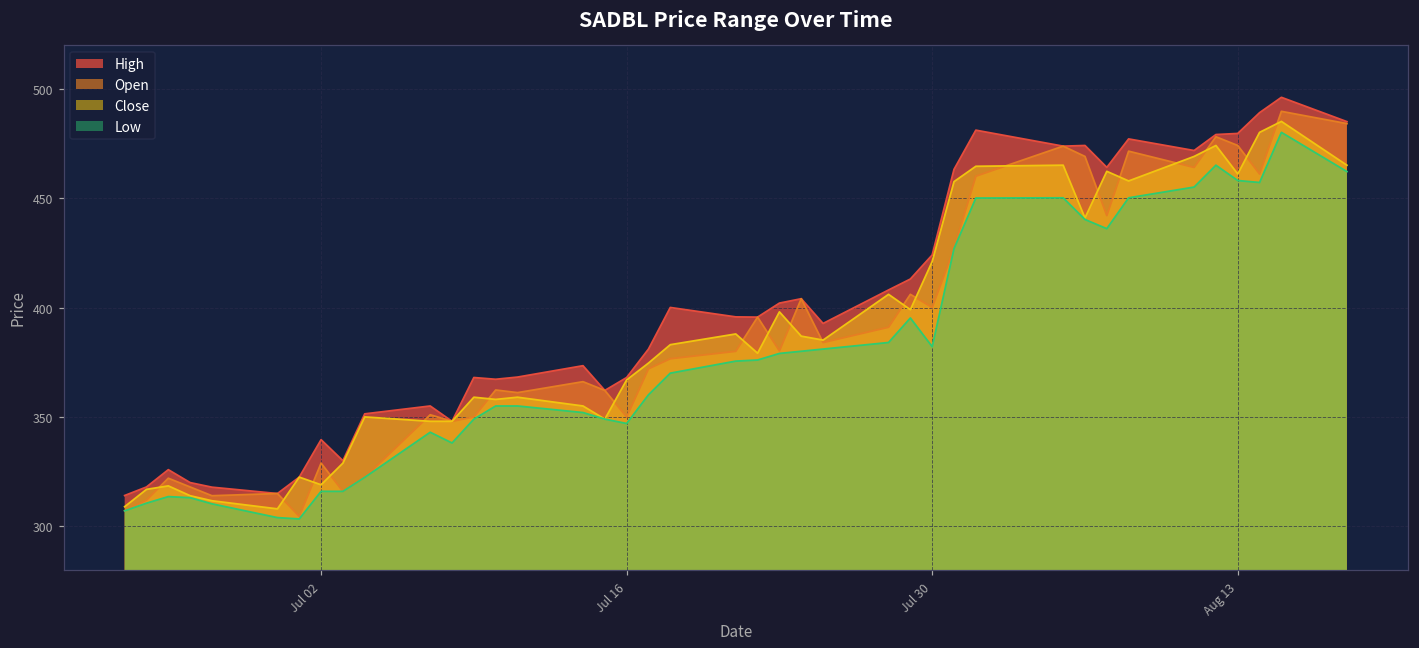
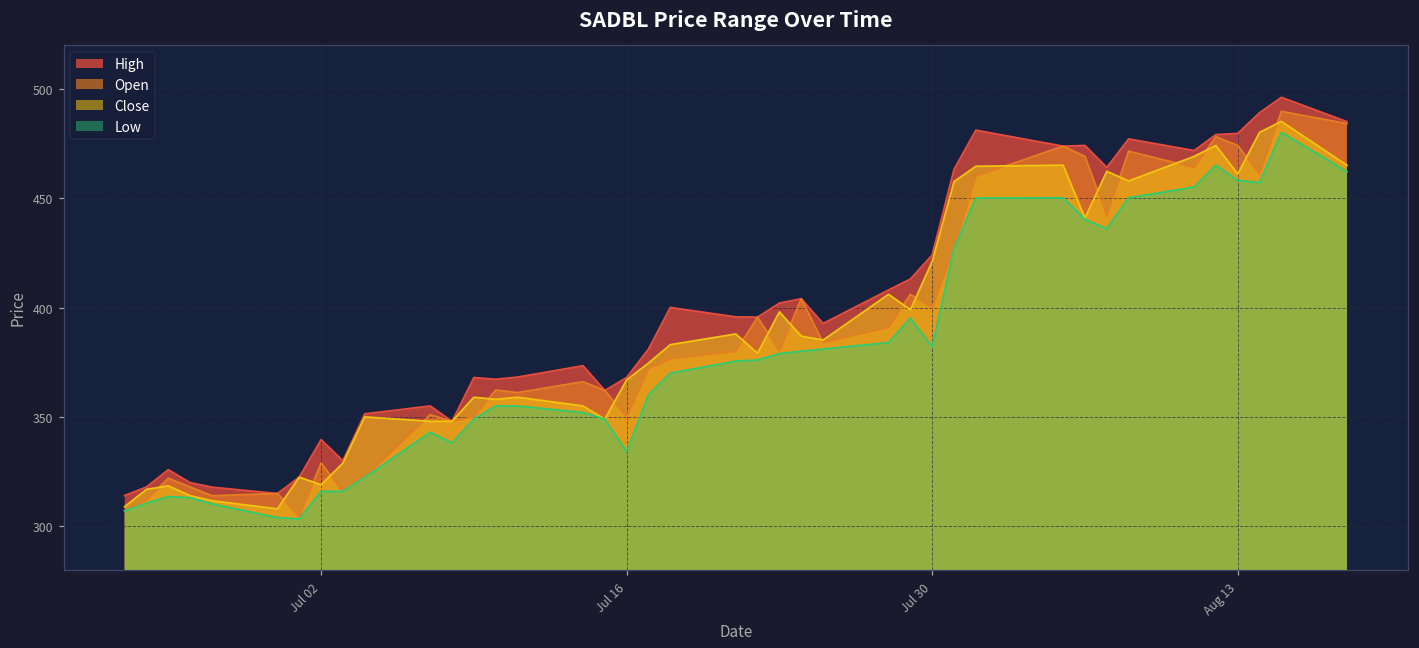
  {
    "Low": {
      "Jul 02": 316,
-     "Jul 16": 347,
+     "Jul 16": 334,
      "Jul 30": 382,
      "Aug 13": 458
    }
  }
